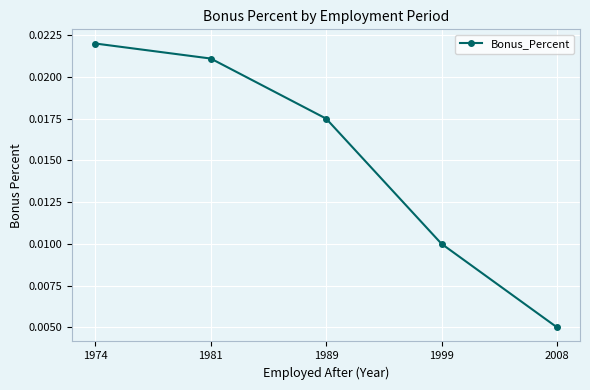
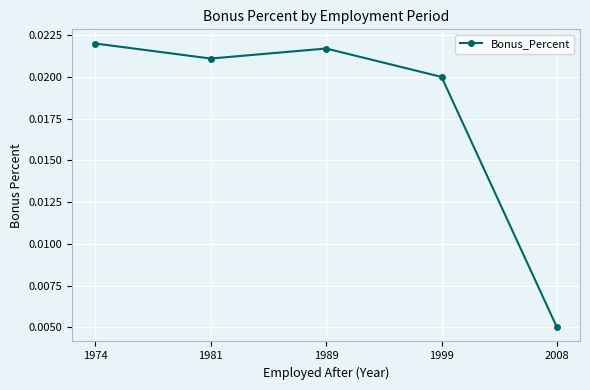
  {
    "1974": 0.0220,
    "1981": 0.0211,
-   "1989": 0.0175,
-   "1999": 0.01,
+   "1989": 0.0217,
+   "1999": 0.02,
    "2008": 0.0050
  }
